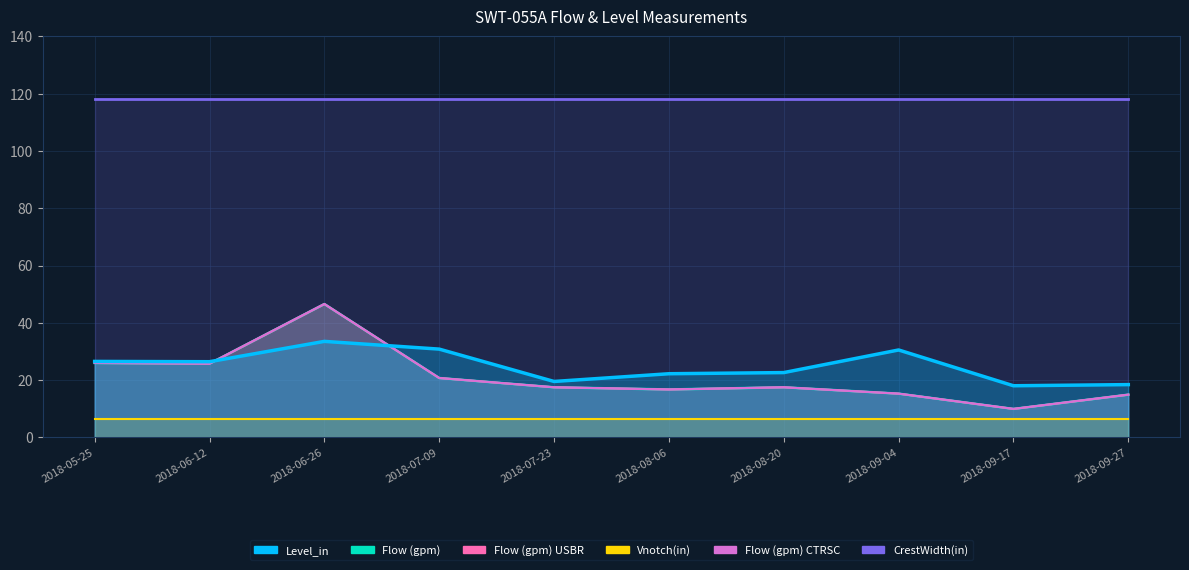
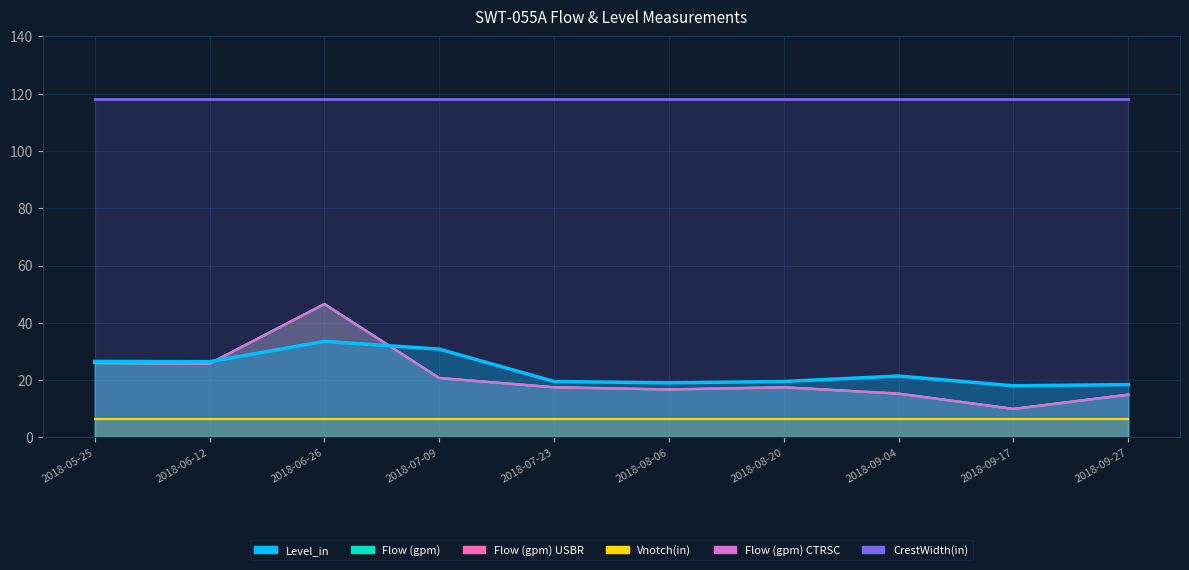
  {
    "Vnotch(in)": {
      "2018-05-25": 7,
      "2018-06-12": 7,
      "2018-06-26": 7,
      "2018-07-09": 7,
      "2018-07-23": 7,
      "2018-08-06": 7,
      "2018-08-20": 7,
      "2018-09-04": 7,
      "2018-09-17": 7,
      "2018-09-27": 7
    },
    "Level_in": {
      "2018-06-26": 34,
      "2018-07-09": 31,
      "2018-07-23": 20,
-     "2018-08-06": 22,
-     "2018-08-20": 23,
-     "2018-09-04": 31,
+     "2018-08-06": 19,
+     "2018-08-20": 20,
+     "2018-09-04": 21,
      "2018-09-17": 18,
      "2018-09-27": 18
    }
  }
